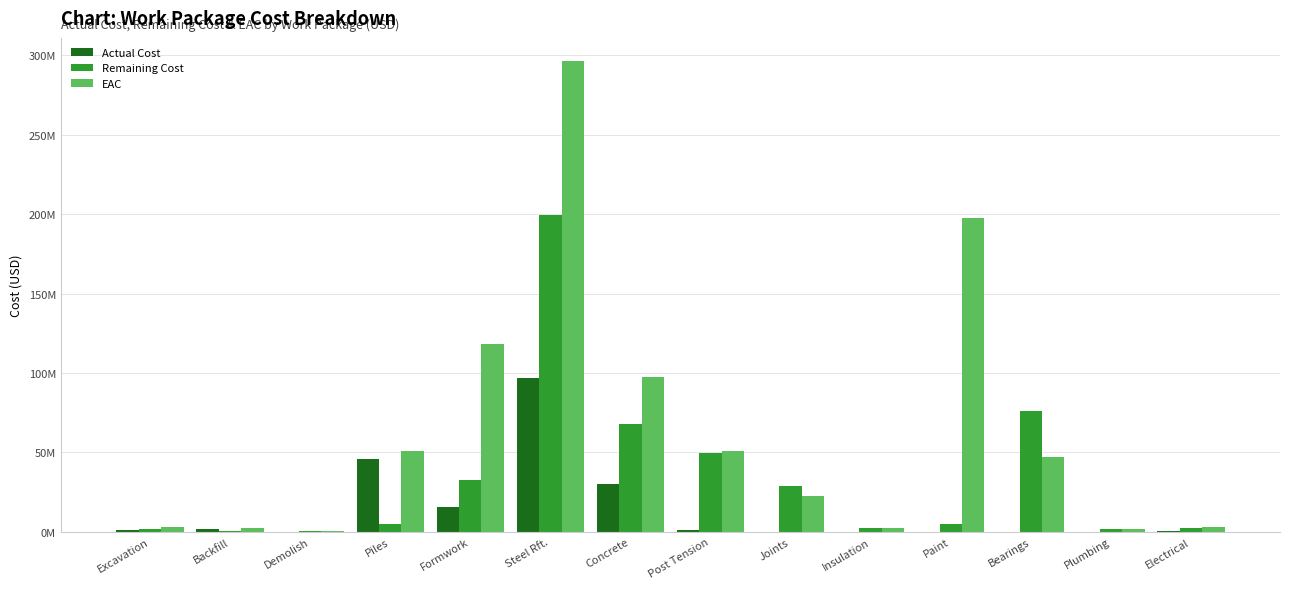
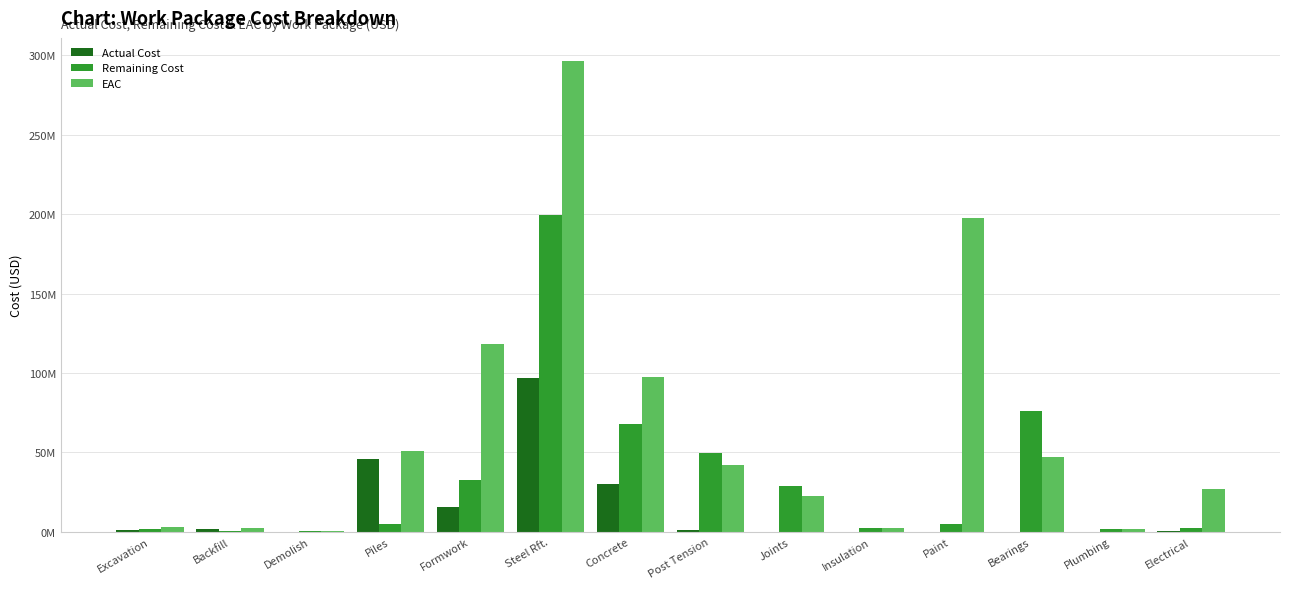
  {
    "EAC": {
      "Excavation": 3000000,
      "Backfill": 3000000,
      "Piles": 51000000,
      "Formwork": 118000000,
      "Steel Rft.": 296000000,
      "Concrete": 98000000,
-     "Post Tension": 51000000,
+     "Post Tension": 42000000,
      "Joints": 22000000,
      "Insulation": 3000000,
      "Paint": 198000000,
      "Bearings": 47000000,
-     "Electrical": 3000000
+     "Electrical": 27000000
    }
  }
